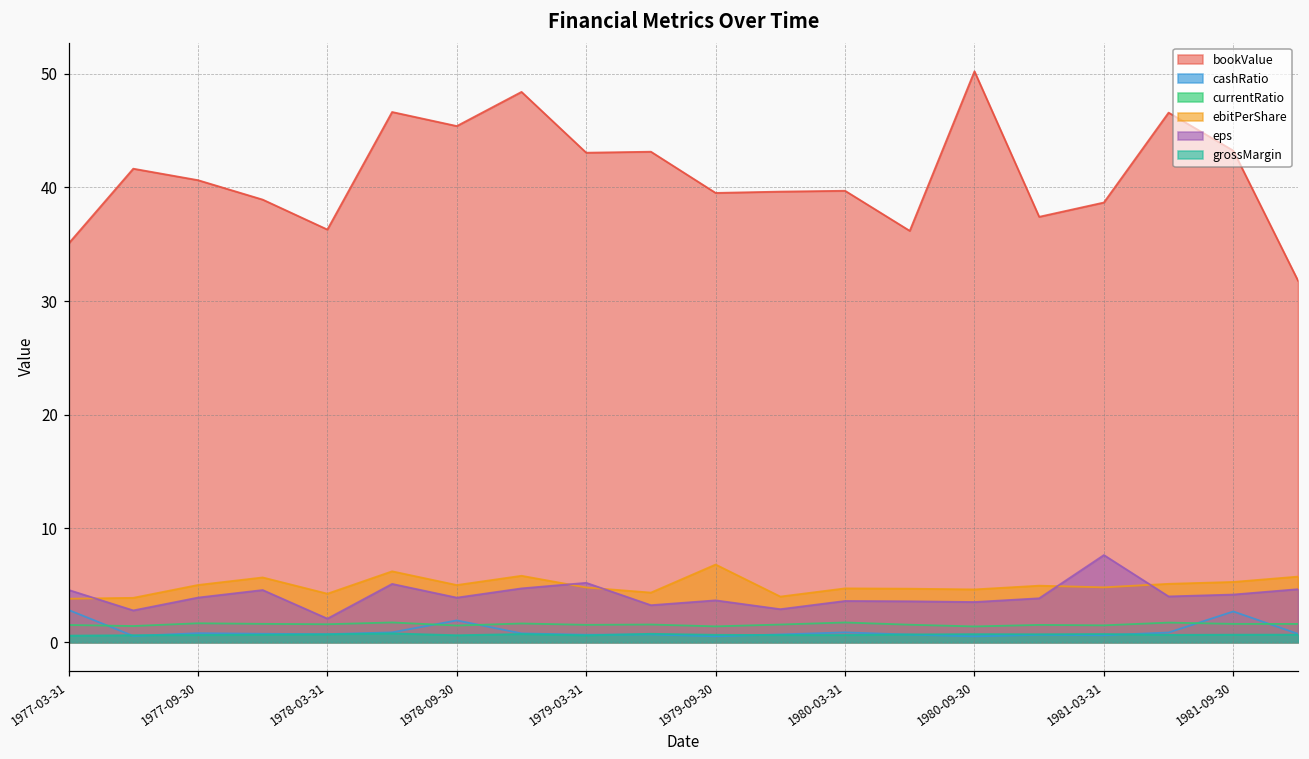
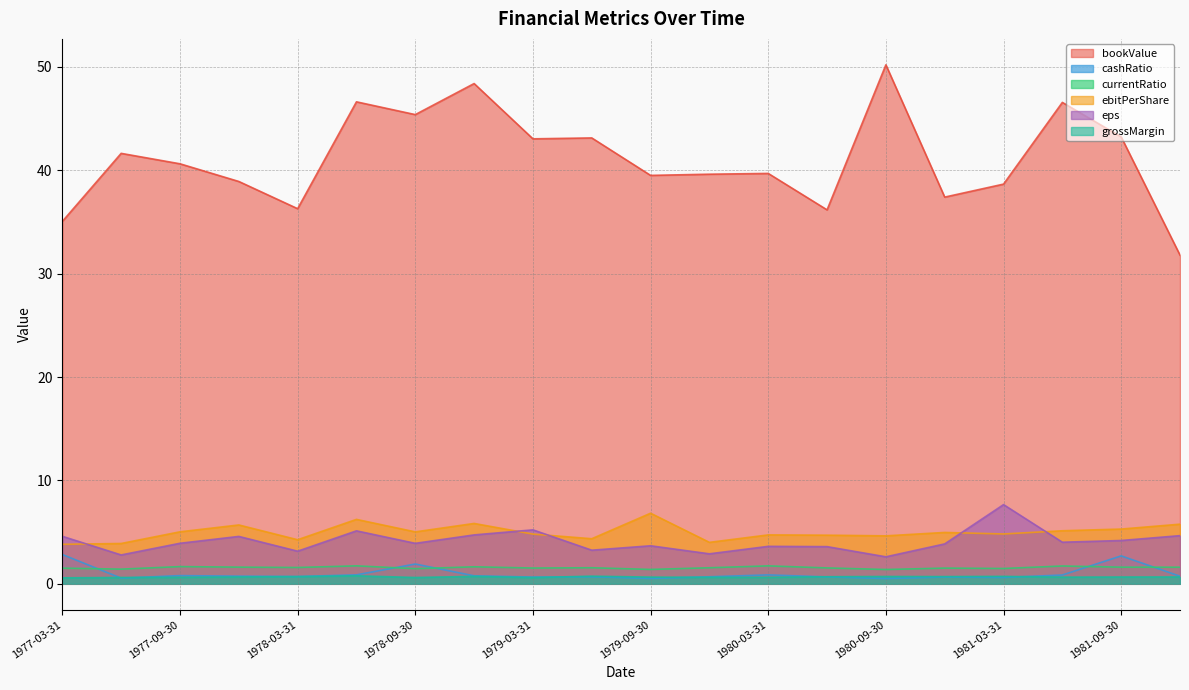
  {
    "bookValue": {
      "1977-03-31": 35.1,
      "1977-09-30": 40.6,
      "1978-03-31": 36.3,
      "1978-09-30": 45.4,
      "1979-03-31": 43.0,
      "1979-09-30": 39.5,
      "1980-03-31": 39.7,
      "1980-09-30": 50.2,
      "1981-03-31": 38.7
    },
    "cashRatio": {
      "1977-03-31": 2.8,
      "1978-09-30": 1.9,
      "1981-09-30": 2.7
    },
    "ebitPerShare": {
      "1977-03-31": 3.8,
      "1977-09-30": 5.0,
      "1978-03-31": 4.3,
      "1978-09-30": 5.0,
      "1979-03-31": 4.8,
      "1979-09-30": 6.8,
      "1980-03-31": 4.7,
      "1980-09-30": 4.6,
      "1981-03-31": 4.8,
      "1981-09-30": 5.3
    },
    "eps": {
      "1977-03-31": 4.6,
      "1977-09-30": 3.9,
-     "1978-03-31": 2.1,
+     "1978-03-31": 3.2,
      "1978-09-30": 3.9,
      "1979-03-31": 5.2,
      "1979-09-30": 3.7,
      "1980-03-31": 3.6,
-     "1980-09-30": 3.5,
+     "1980-09-30": 2.6,
      "1981-03-31": 7.7,
      "1981-09-30": 4.2
    }
  }
